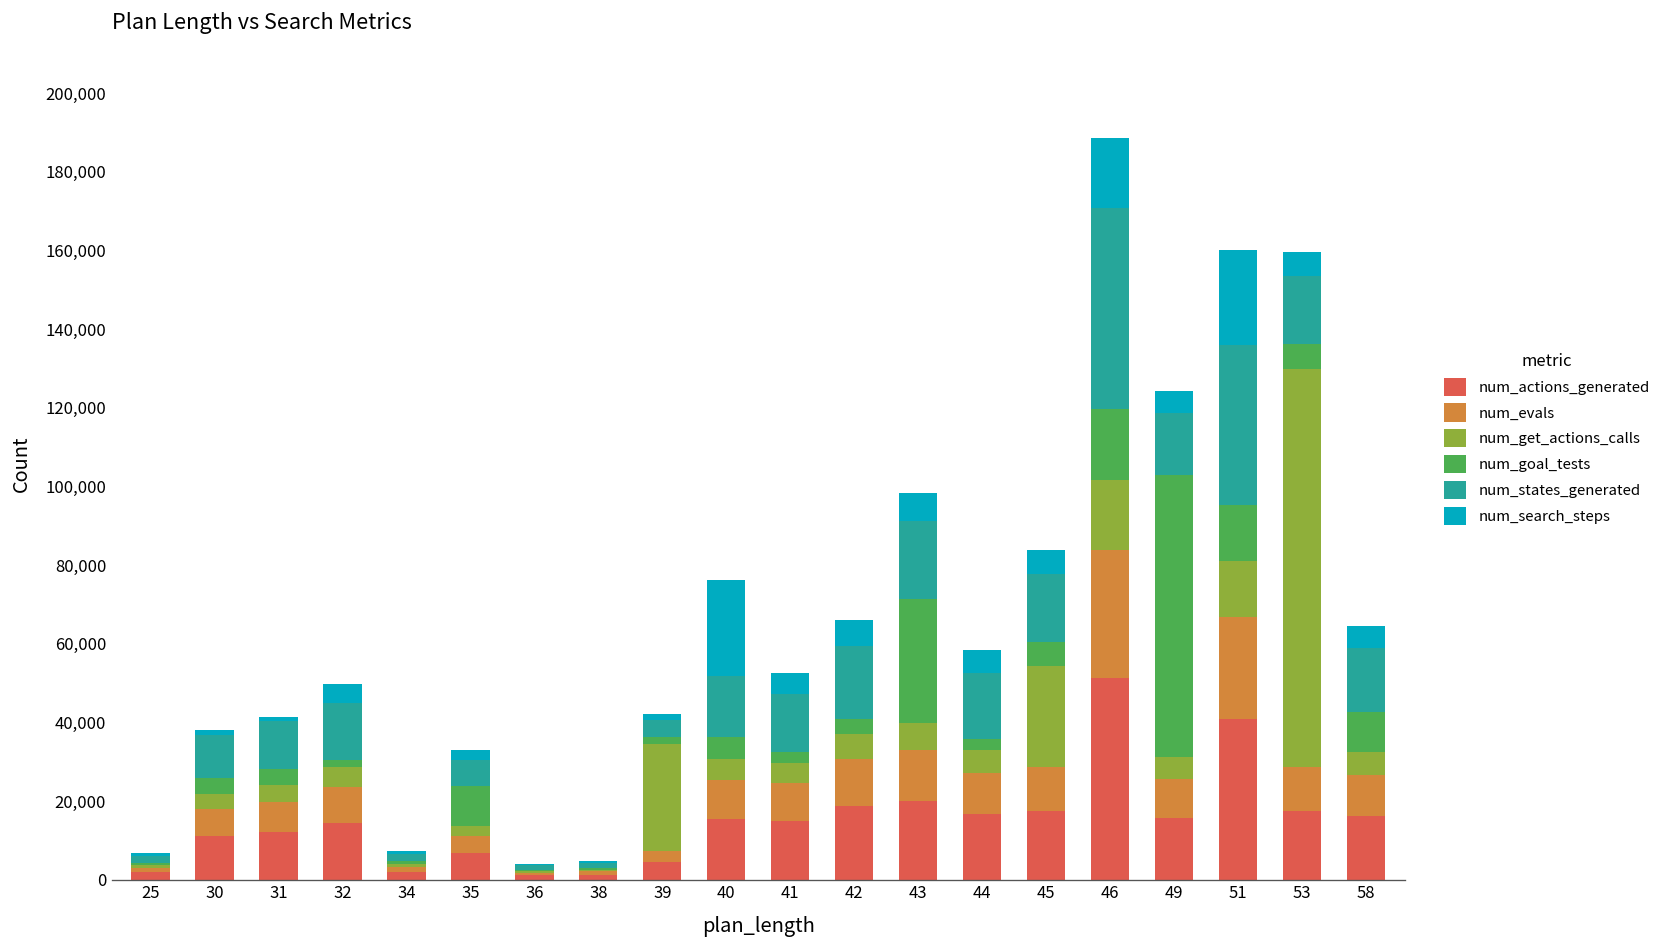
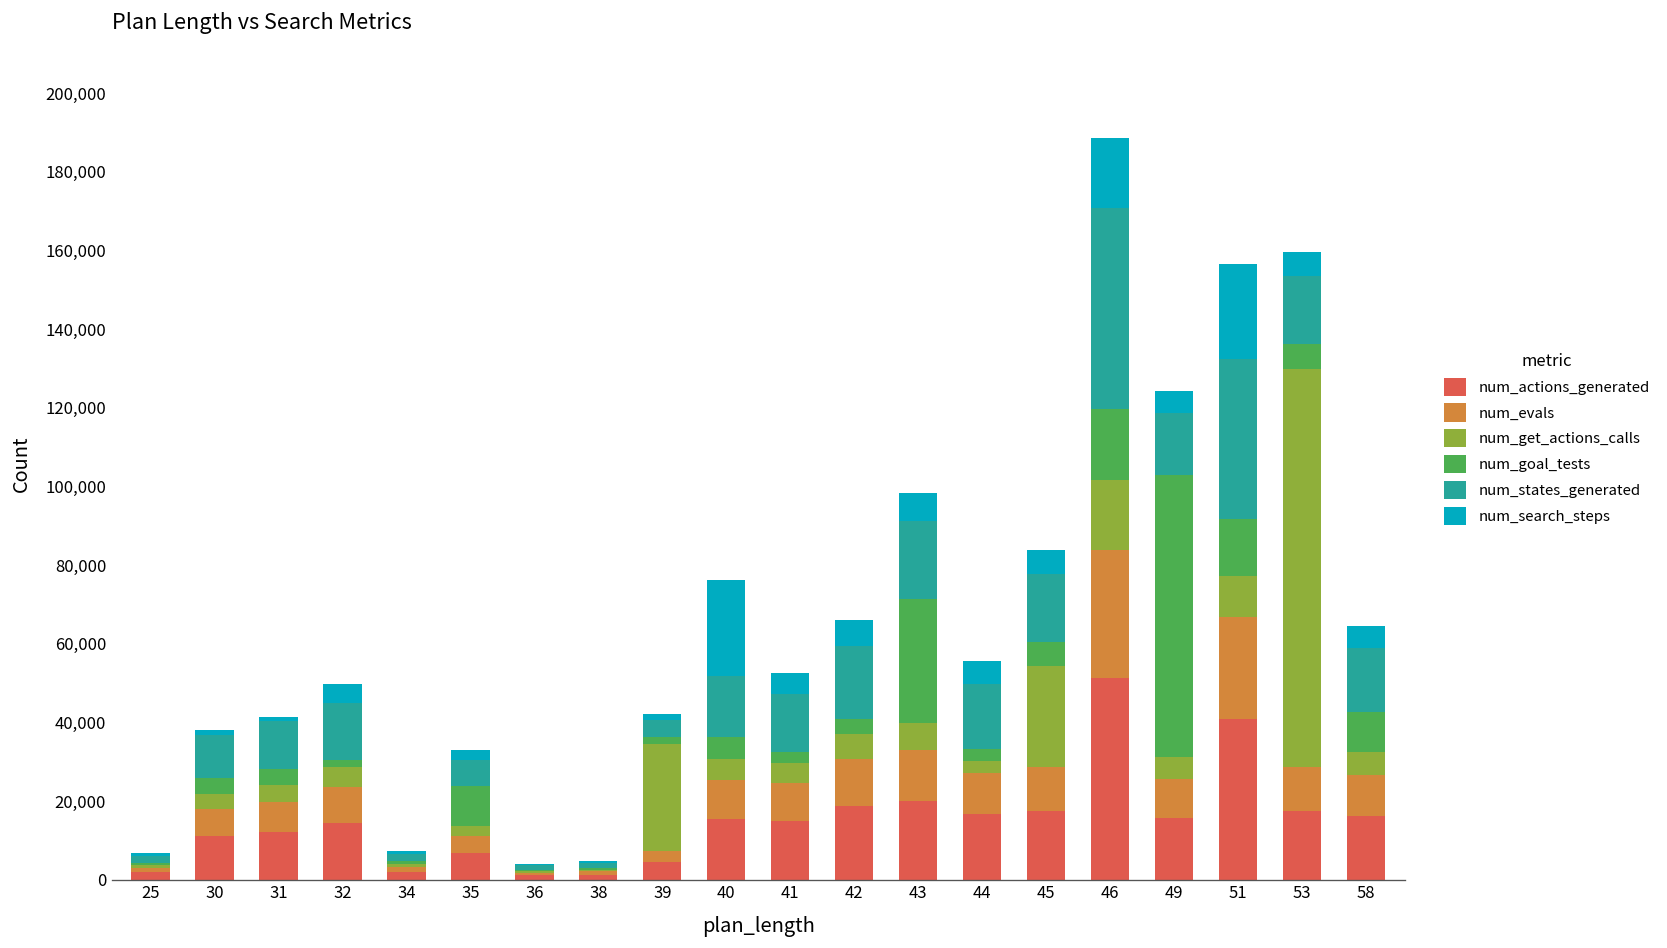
  {
    "num_get_actions_calls": {
      "30": "4,000",
      "31": "4,000",
      "32": "5,000",
      "35": "2,000",
      "39": "27,000",
      "40": "5,000",
      "41": "5,000",
      "42": "6,000",
      "43": "7,000",
-     "44": "6,000",
+     "44": "3,000",
      "45": "26,000",
      "46": "18,000",
      "49": "6,000",
-     "51": "14,000",
+     "51": "11,000",
      "53": "101,000",
      "58": "6,000"
    },
    "num_goal_tests": {
      "30": "4,000",
      "31": "4,000",
      "32": "2,000",
      "35": "10,000",
      "39": "2,000",
      "40": "5,000",
      "41": "3,000",
      "42": "4,000",
      "43": "31,000",
      "44": "3,000",
      "45": "6,000",
      "46": "18,000",
      "49": "72,000",
      "51": "14,000",
      "53": "6,000",
      "58": "10,000"
    }
  }
